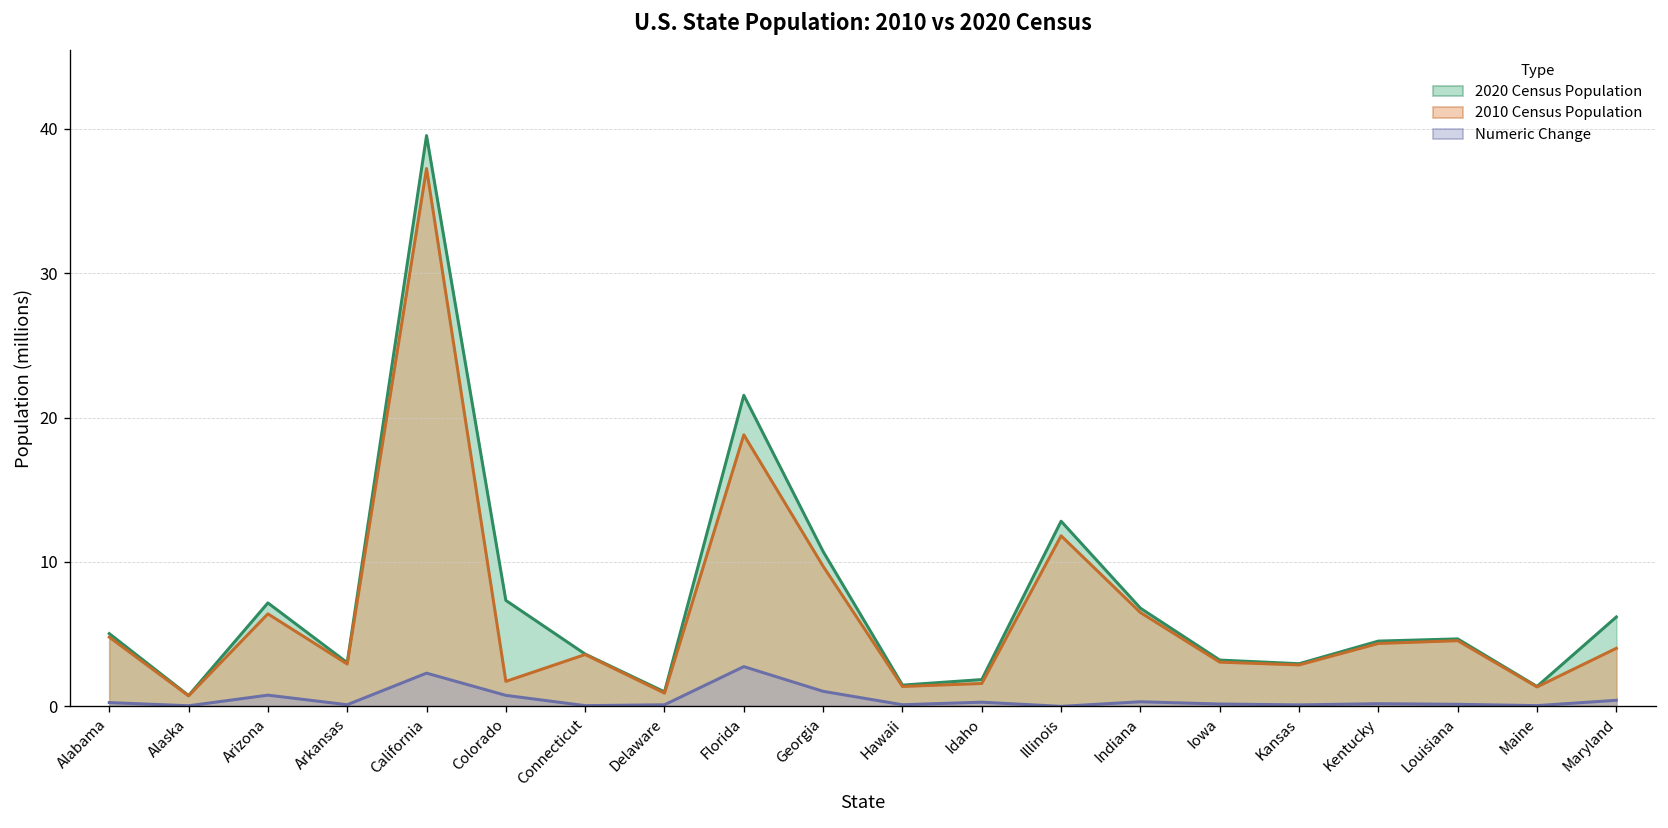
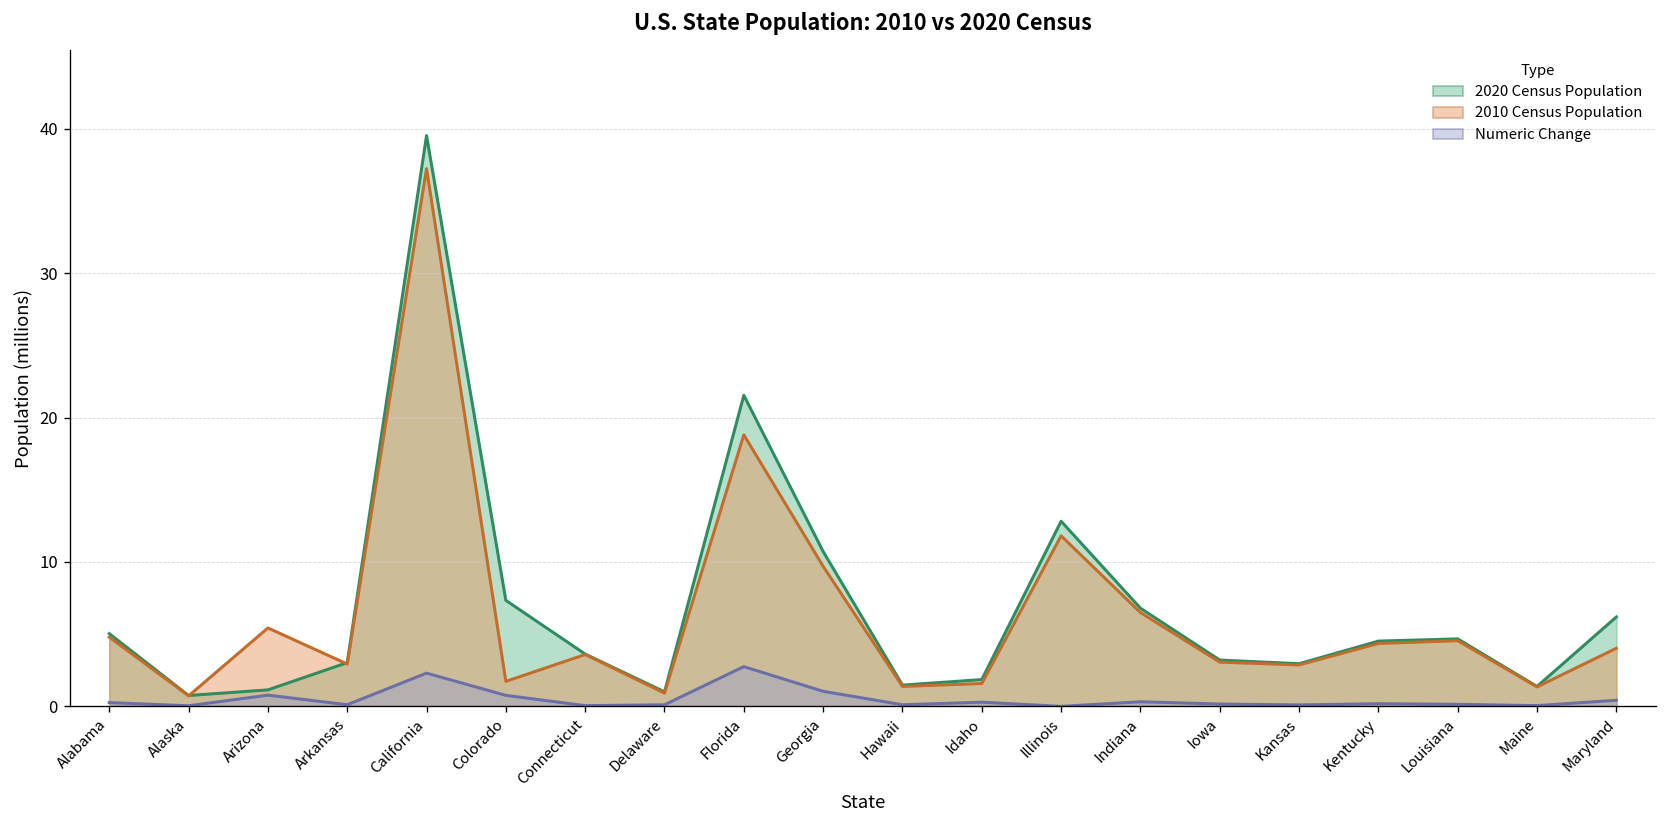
  {
    "2020 Census Population": {
      "Alabama": 5.0,
-     "Arizona": 7.2,
+     "Arizona": 1.1,
      "California": 39.5,
      "Colorado": 7.3,
      "Florida": 21.5,
      "Georgia": 10.7,
      "Idaho": 1.8,
      "Illinois": 12.8,
      "Indiana": 6.8,
      "Maryland": 6.2
    },
    "2010 Census Population": {
      "Alabama": 4.8,
-     "Arizona": 6.4,
+     "Arizona": 5.4,
      "California": 37.3,
      "Colorado": 1.7,
      "Florida": 18.8,
      "Georgia": 9.7,
      "Idaho": 1.6,
      "Illinois": 11.8,
      "Indiana": 6.5,
      "Maryland": 4.0
    }
  }
